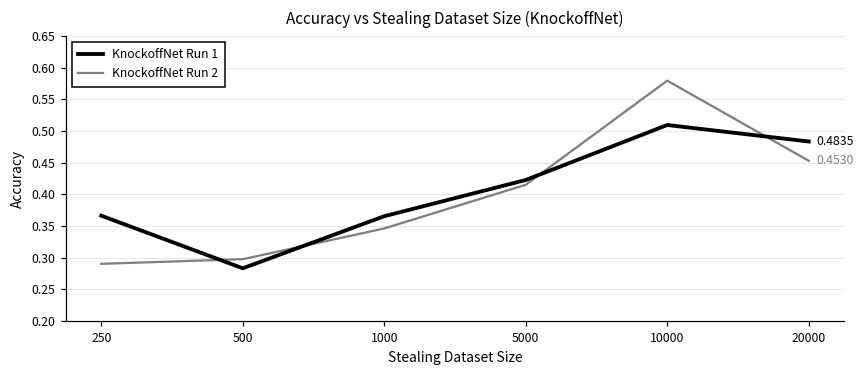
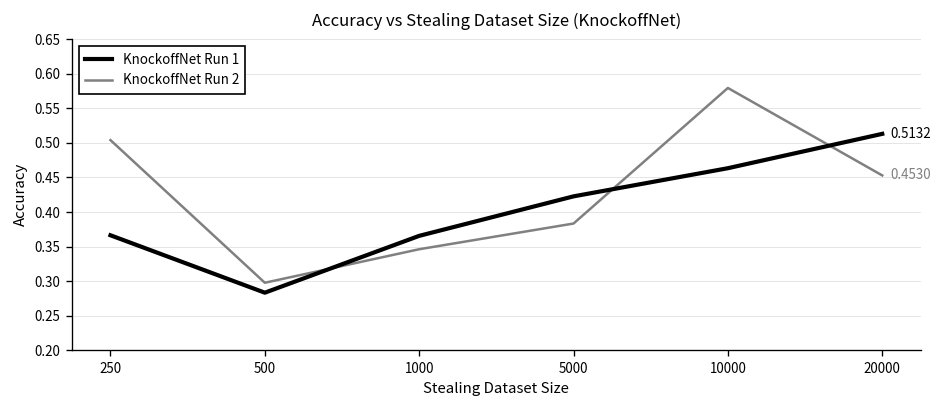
  {
    "KnockoffNet Run 1": {
-     "10000": 0.51,
-     "20000": 0.4835
+     "10000": 0.46,
+     "20000": 0.5132
    },
    "KnockoffNet Run 2": {
-     "250": 0.29,
+     "250": 0.50,
      "500": 0.30,
      "1000": 0.35,
-     "5000": 0.42,
+     "5000": 0.38,
      "10000": 0.58
    }
  }
